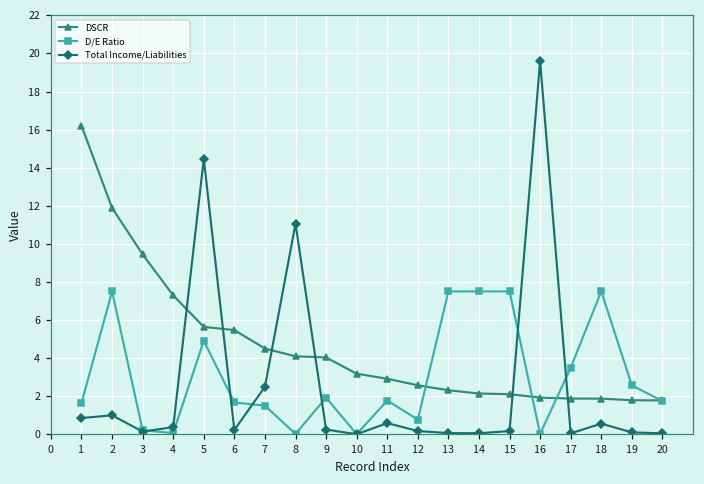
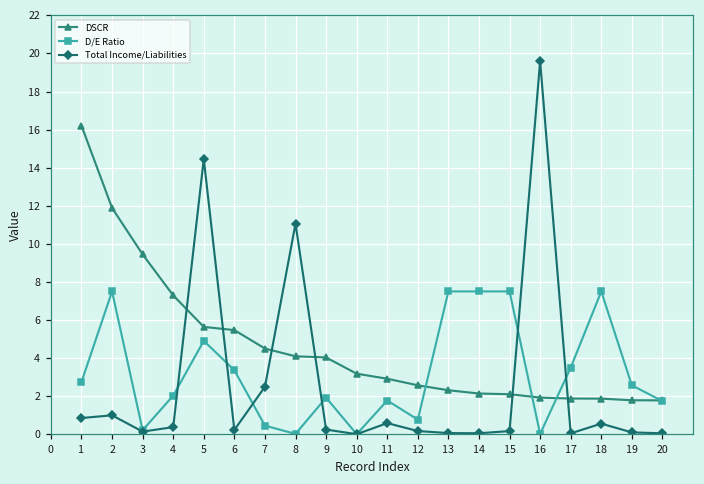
  {
    "D/E Ratio": {
-     "1": 1.6,
+     "1": 2.7,
      "2": 7.5,
-     "4": 0.1,
+     "4": 2.0,
      "5": 4.9,
-     "6": 1.7,
-     "7": 1.5,
+     "6": 3.4,
+     "7": 0.4,
      "8": 0.0,
      "9": 1.9,
      "11": 1.8,
      "12": 0.8,
      "13": 7.5,
      "14": 7.5,
      "15": 7.5,
      "16": 0.0,
      "17": 3.5,
      "18": 7.5,
      "19": 2.6
    }
  }
